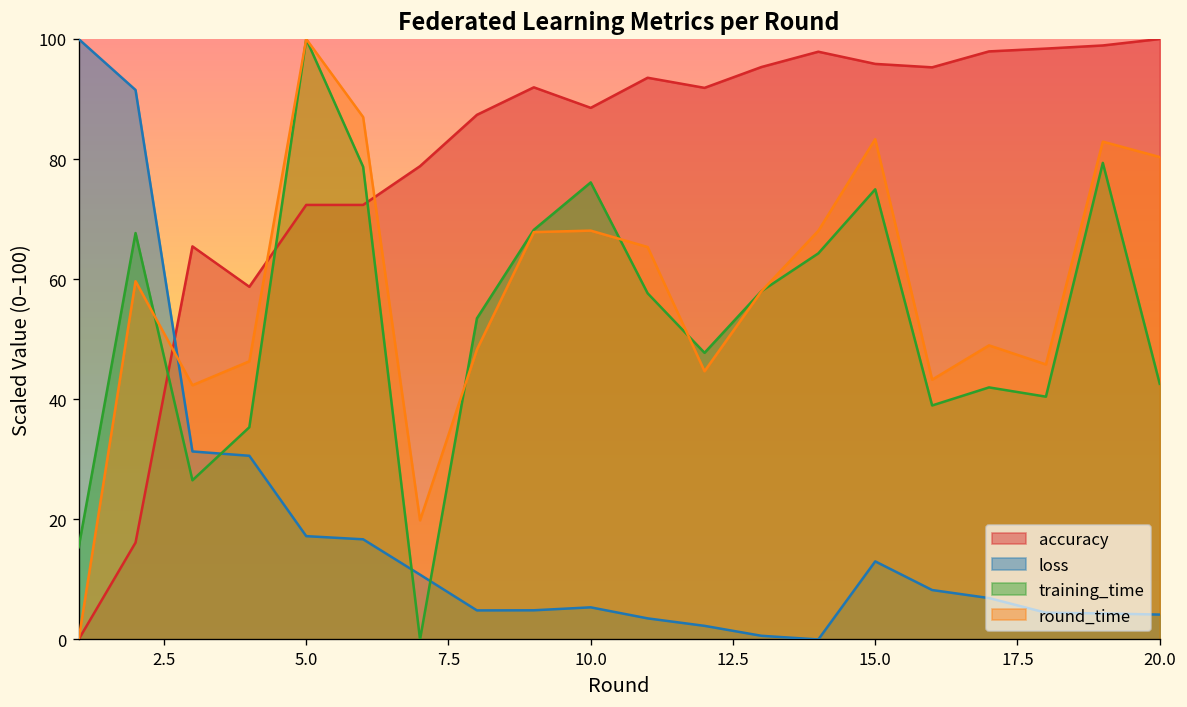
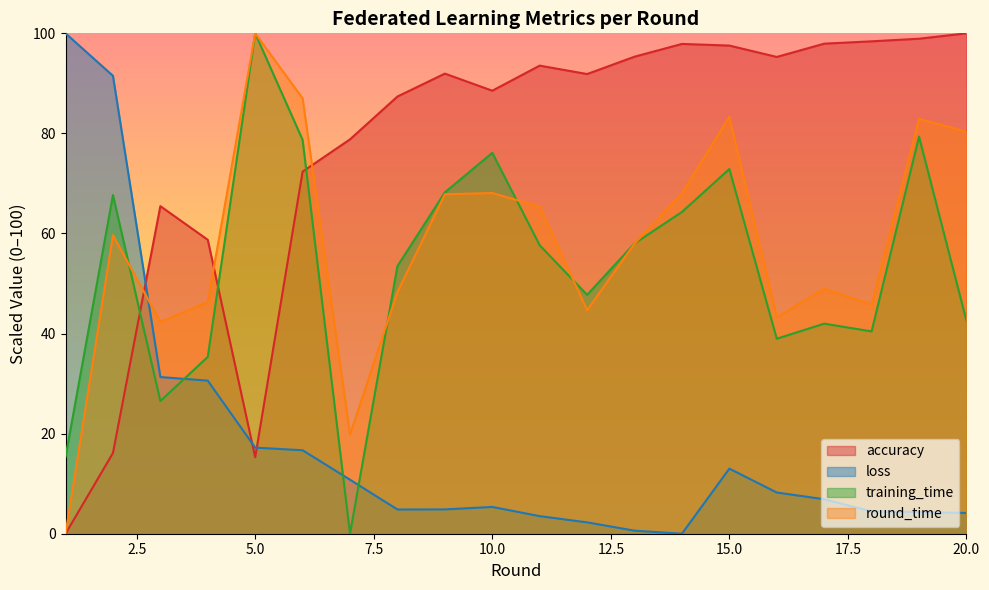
  {
    "accuracy": {
-     "5.0": 72,
+     "5.0": 15,
      "10.0": 89,
-     "15.0": 96,
+     "15.0": 98,
      "20.0": 100
    },
    "loss": {
      "5.0": 17,
      "10.0": 5,
      "15.0": 13,
      "20.0": 4
    },
    "training_time": {
      "10.0": 76,
-     "15.0": 75,
+     "15.0": 73,
      "20.0": 43
    },
    "round_time": {
      "10.0": 68,
      "15.0": 83,
      "20.0": 80
    }
  }
